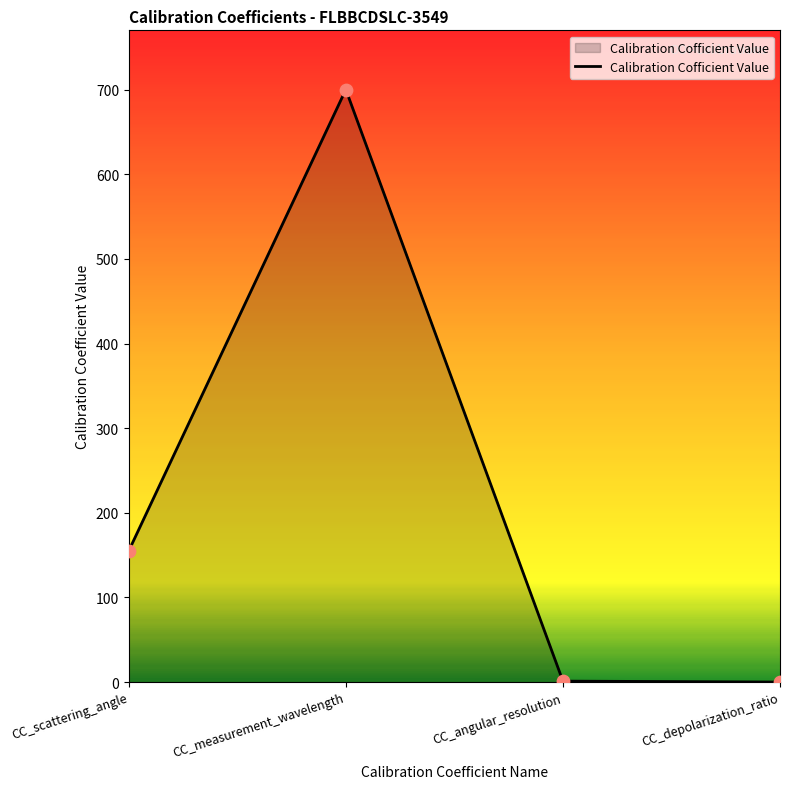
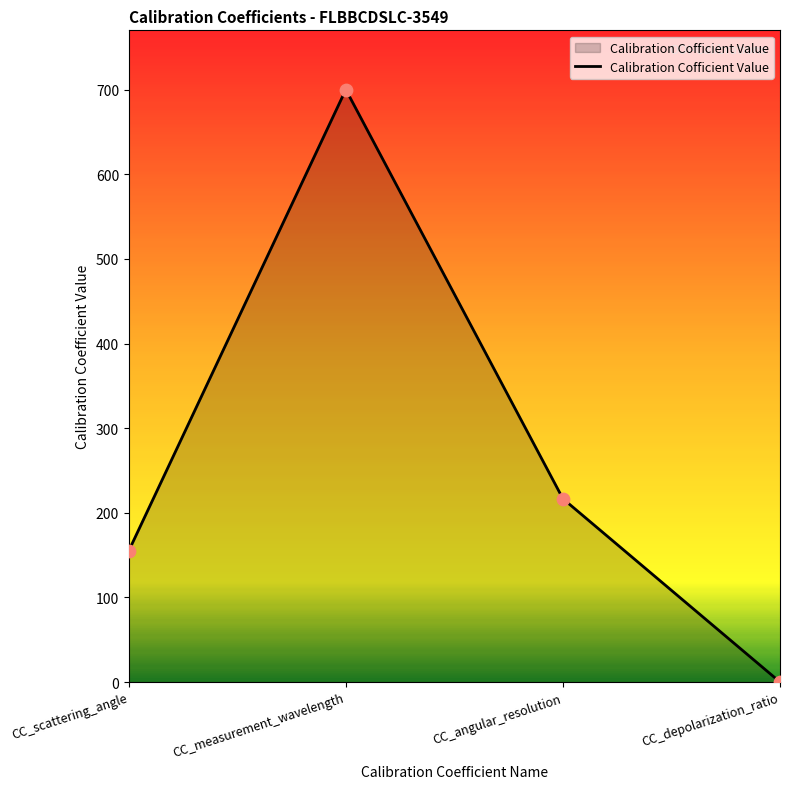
  {
    "CC_scattering_angle": 160,
    "CC_measurement_wavelength": 700,
-   "CC_angular_resolution": 0,
+   "CC_angular_resolution": 220,
    "CC_depolarization_ratio": 0
  }
